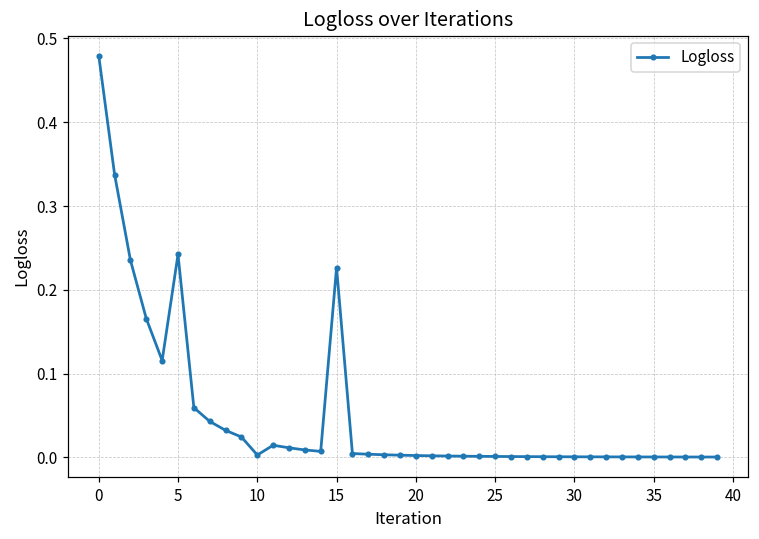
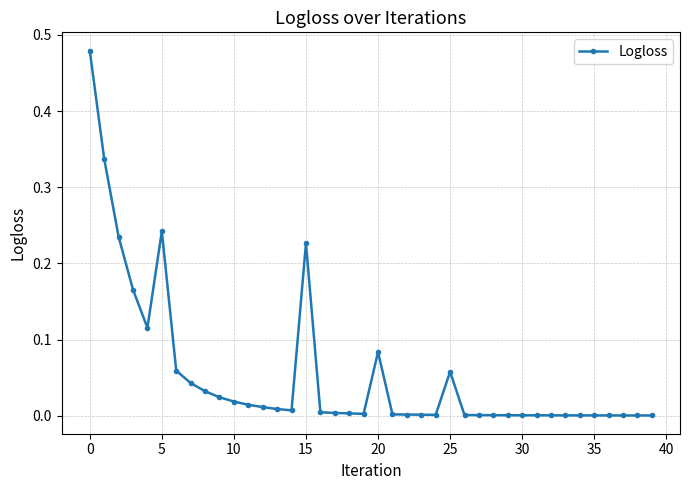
  {
    "0": 0.48,
    "5": 0.24,
-   "10": 0.00,
+   "10": 0.02,
    "15": 0.23,
-   "20": 0.00,
-   "25": 0.00,
+   "20": 0.08,
+   "25": 0.06,
    "30": 0.00,
    "35": 0.00
  }
